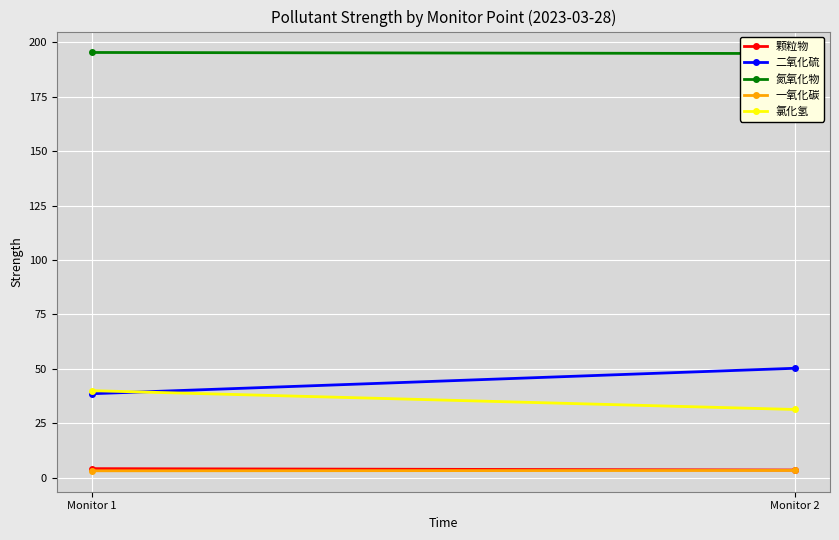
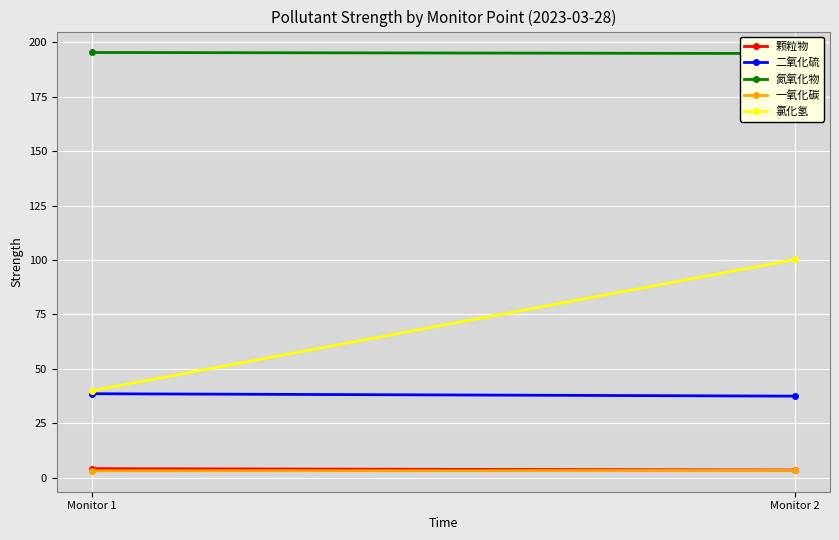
  {
    "二氧化硫": {
      "Monitor 1": 39,
-     "Monitor 2": 50
+     "Monitor 2": 38
    },
    "氮氧化物": {
      "Monitor 1": 195
    },
    "氯化氢": {
      "Monitor 1": 40,
-     "Monitor 2": 31
+     "Monitor 2": 100
    }
  }
